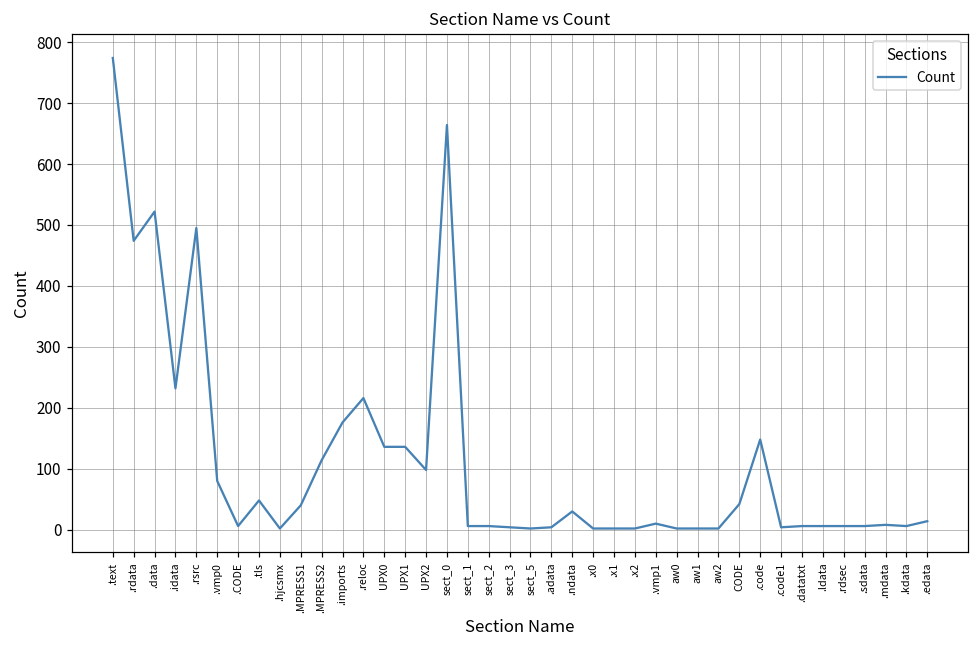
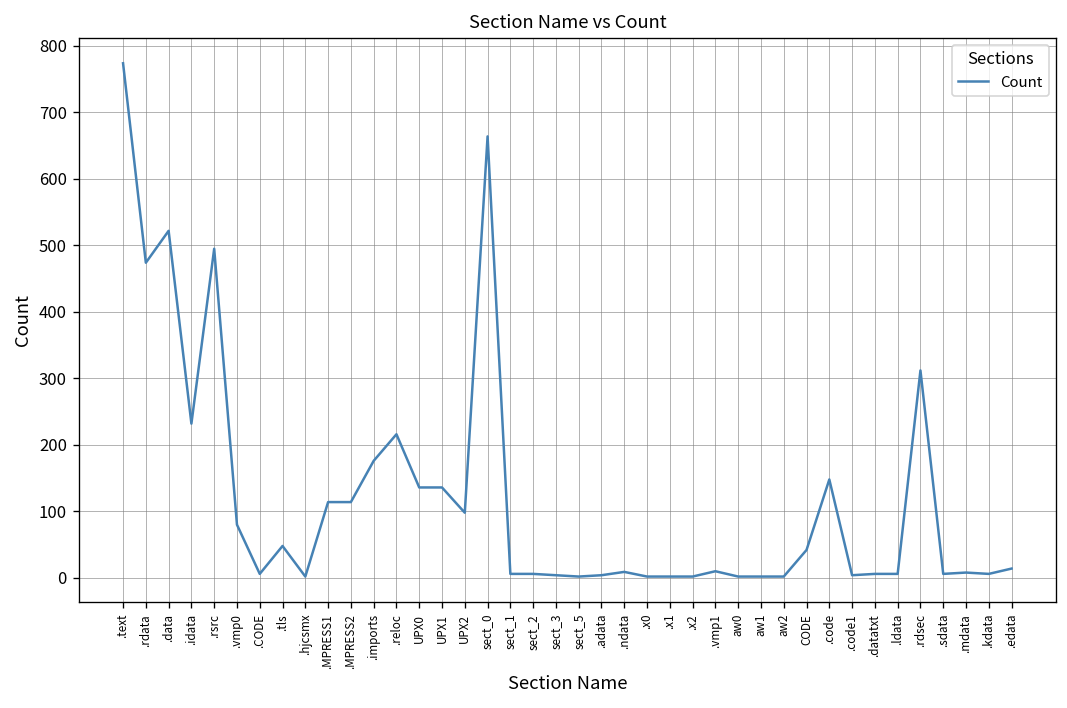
  {
    ".text": 770,
    ".rdata": 470,
    ".data": 520,
    ".idata": 230,
    ".rsrc": 500,
    ".vmp0": 80,
    ".CODE": 10,
    ".tls": 50,
    ".hjcsmx": 0,
-   ".MPRESS1": 40,
+   ".MPRESS1": 110,
    ".MPRESS2": 110,
    ".imports": 180,
    ".reloc": 220,
    "UPX0": 140,
    "UPX1": 140,
    "UPX2": 100,
    "sect_0": 660,
    "sect_1": 10,
    "sect_2": 10,
    "sect_3": 0,
    "sect_5": 0,
    ".adata": 0,
-   ".ndata": 30,
+   ".ndata": 10,
    ".x0": 0,
    ".x1": 0,
    ".x2": 0,
    ".vmp1": 10,
    "aw0": 0,
    "aw1": 0,
    "aw2": 0,
    "CODE": 40,
    ".code": 150,
    ".code1": 0,
    ".datatxt": 10,
    ".ldata": 10,
-   ".rdsec": 10,
+   ".rdsec": 310,
    ".sdata": 10,
    ".mdata": 10,
    ".kdata": 10,
    ".edata": 10
  }
